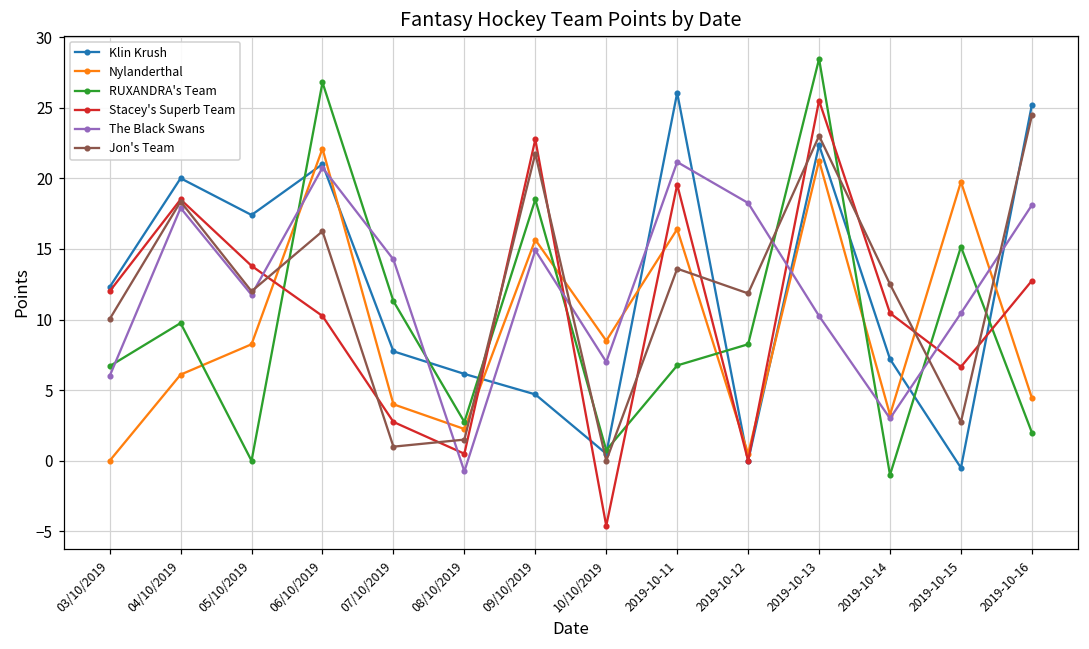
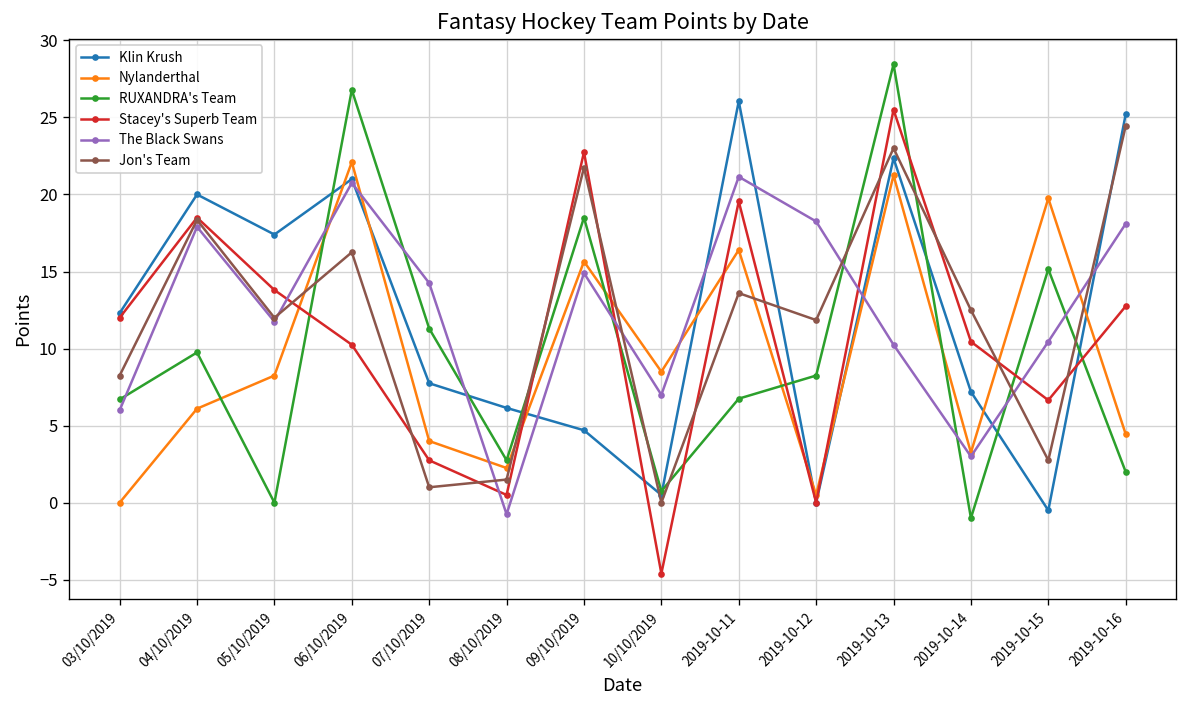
  {
    "Klin Krush": {
      "03/10/2019": 12.3,
      "04/10/2019": 20.0,
      "05/10/2019": 17.4,
      "06/10/2019": 21.0,
      "07/10/2019": 7.8,
      "08/10/2019": 6.1,
      "09/10/2019": 4.7,
      "10/10/2019": 0.5,
      "2019-10-11": 26.0,
      "2019-10-13": 22.3,
      "2019-10-14": 7.2,
      "2019-10-15": -0.5,
      "2019-10-16": 25.2
    },
    "Nylanderthal": {
      "03/10/2019": 0.0,
      "04/10/2019": 6.1,
      "05/10/2019": 8.3,
      "06/10/2019": 22.1,
      "07/10/2019": 4.0,
      "08/10/2019": 2.3,
      "09/10/2019": 15.6,
      "10/10/2019": 8.5,
      "2019-10-11": 16.4,
      "2019-10-12": 0.5,
      "2019-10-13": 21.3,
      "2019-10-14": 3.3,
      "2019-10-15": 19.8,
      "2019-10-16": 4.5
    },
    "RUXANDRA's Team": {
      "03/10/2019": 6.7,
      "04/10/2019": 9.8,
      "05/10/2019": 0.0,
      "06/10/2019": 26.8,
      "07/10/2019": 11.3,
      "08/10/2019": 2.8,
      "09/10/2019": 18.5,
      "10/10/2019": 0.8,
      "2019-10-11": 6.8,
      "2019-10-12": 8.3,
      "2019-10-13": 28.5,
      "2019-10-14": -1.0,
      "2019-10-15": 15.1,
      "2019-10-16": 2.0
    },
    "Stacey's Superb Team": {
      "03/10/2019": 12.0,
      "05/10/2019": 13.8,
      "06/10/2019": 10.3,
      "07/10/2019": 2.8,
      "08/10/2019": 0.5,
      "09/10/2019": 22.8,
      "10/10/2019": -4.6,
      "2019-10-11": 19.5,
      "2019-10-13": 25.5,
      "2019-10-14": 10.4,
      "2019-10-15": 6.7,
      "2019-10-16": 12.8
    },
    "The Black Swans": {
      "03/10/2019": 6.0,
      "04/10/2019": 17.9,
      "05/10/2019": 11.8,
      "06/10/2019": 20.8,
      "07/10/2019": 14.3,
      "08/10/2019": -0.8,
      "09/10/2019": 14.9,
      "10/10/2019": 7.0,
      "2019-10-11": 21.2,
      "2019-10-12": 18.2,
      "2019-10-13": 10.3,
      "2019-10-14": 3.0,
      "2019-10-15": 10.5,
      "2019-10-16": 18.1
    },
    "Jon's Team": {
-     "03/10/2019": 10.0,
+     "03/10/2019": 8.3,
      "05/10/2019": 12.0,
      "06/10/2019": 16.3,
      "07/10/2019": 1.0,
      "08/10/2019": 1.5,
      "09/10/2019": 21.7,
      "10/10/2019": 0.0,
      "2019-10-11": 13.6,
      "2019-10-12": 11.9,
      "2019-10-13": 23.0,
      "2019-10-14": 12.5,
      "2019-10-15": 2.8,
      "2019-10-16": 24.5
    }
  }
